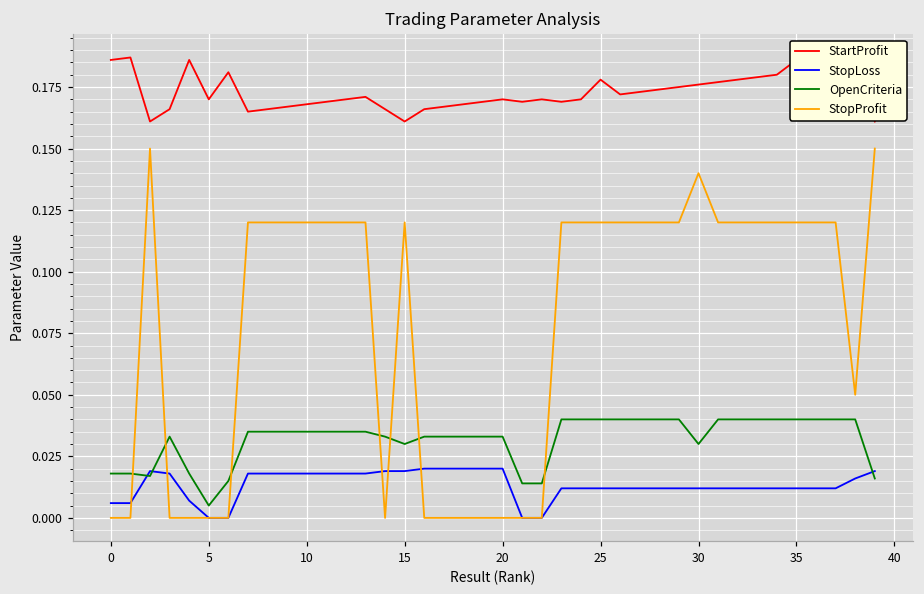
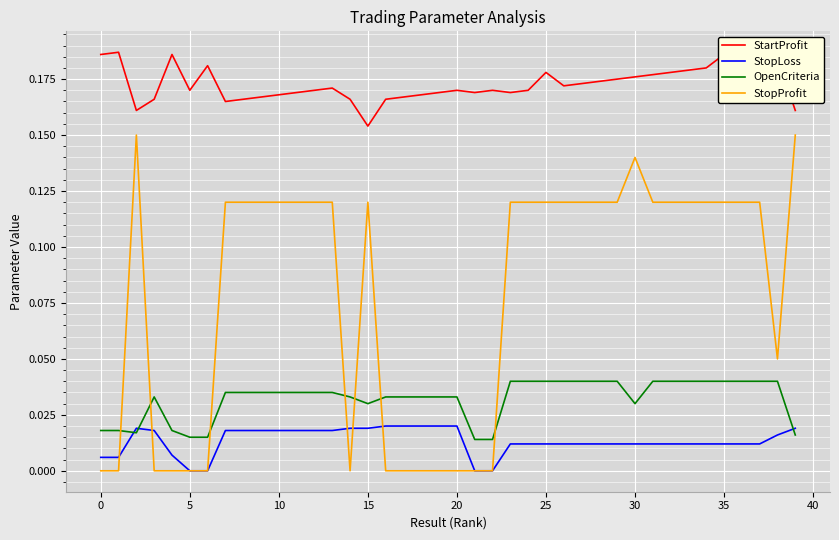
  {
    "StartProfit": {
      "0": 0.186,
      "5": 0.170,
      "10": 0.168,
-     "15": 0.161,
+     "15": 0.154,
      "20": 0.170,
      "25": 0.178,
      "30": 0.176
    },
    "StopLoss": {
      "0": 0.006,
      "10": 0.018,
      "15": 0.019,
      "20": 0.020,
      "25": 0.012,
      "30": 0.012,
      "35": 0.012
    },
    "OpenCriteria": {
      "0": 0.018,
-     "5": 0.005,
+     "5": 0.015,
      "10": 0.035,
      "15": 0.030,
      "20": 0.033,
      "25": 0.040,
      "30": 0.030,
      "35": 0.040
    },
    "StopProfit": {
      "0": 0.000,
      "10": 0.120,
      "15": 0.120,
      "20": 0.000,
      "25": 0.120,
      "30": 0.140,
      "35": 0.120
    }
  }
